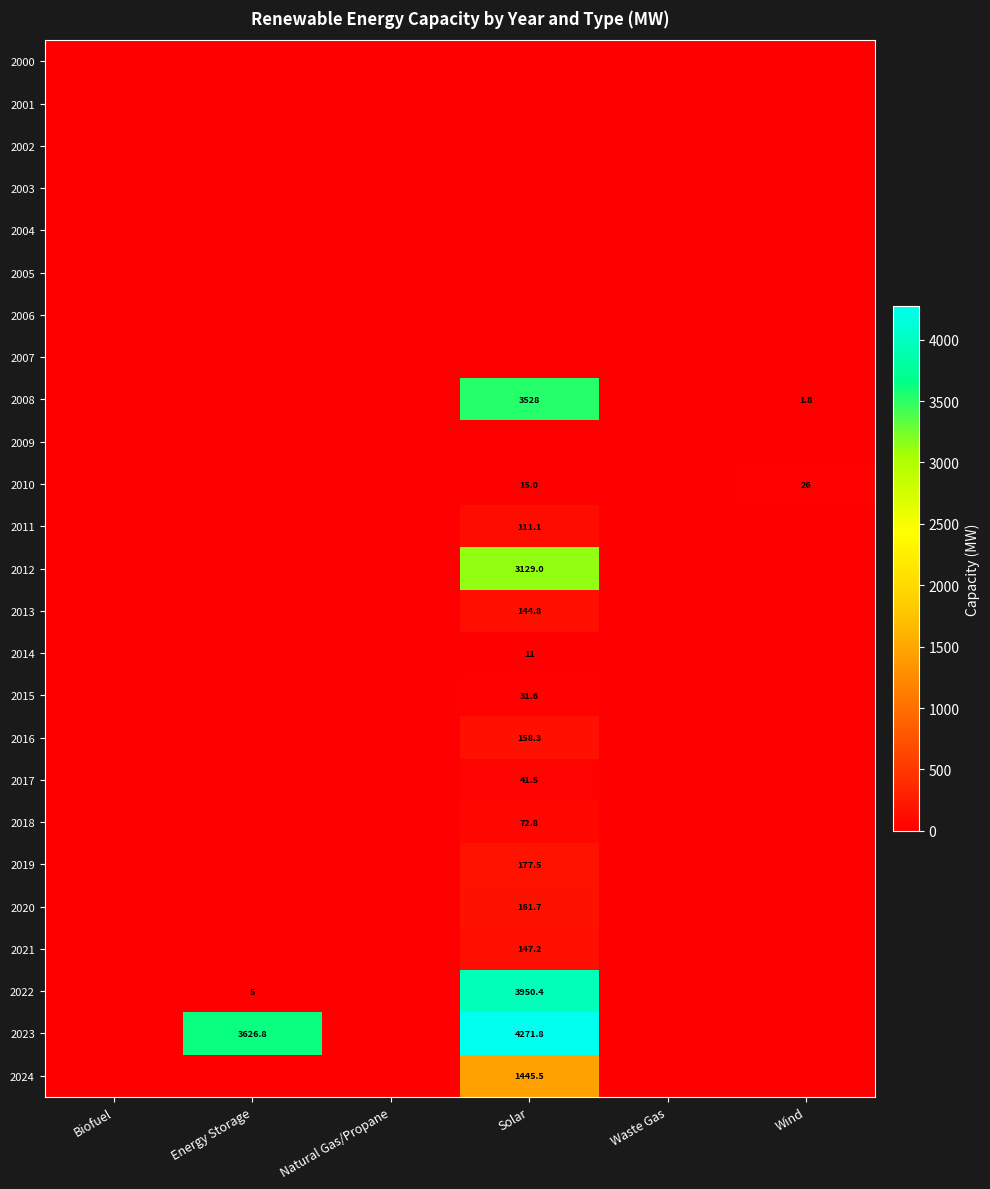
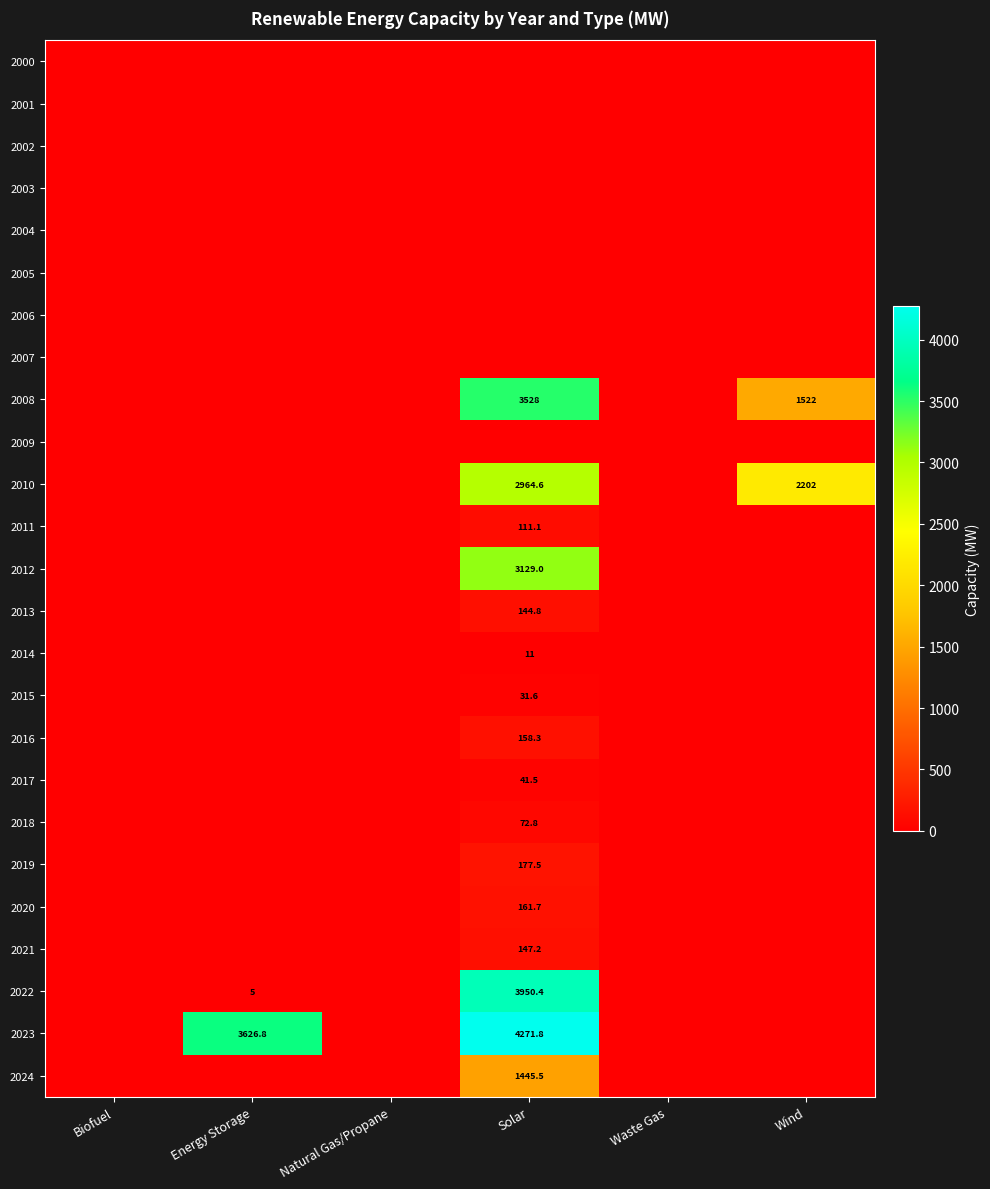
  {
    "2008": {
      "Solar": 3528,
-     "Wind": 1.8
+     "Wind": 1522
    },
    "2010": {
-     "Solar": 15.0,
-     "Wind": 26
+     "Solar": 2964.6,
+     "Wind": 2202
    },
    "2011": {
      "Solar": 111.1
    },
    "2012": {
      "Solar": 3129.0
    },
    "2013": {
      "Solar": 144.8
    },
    "2014": {
      "Solar": 11
    },
    "2015": {
      "Solar": 31.6
    },
    "2016": {
      "Solar": 158.3
    },
    "2017": {
      "Solar": 41.5
    },
    "2018": {
      "Solar": 72.8
    },
    "2019": {
      "Solar": 177.5
    },
    "2020": {
      "Solar": 161.7
    },
    "2021": {
      "Solar": 147.2
    },
    "2022": {
      "Energy Storage": 5,
      "Solar": 3950.4
    },
    "2023": {
      "Energy Storage": 3626.8,
      "Solar": 4271.8
    },
    "2024": {
      "Solar": 1445.5
    }
  }
